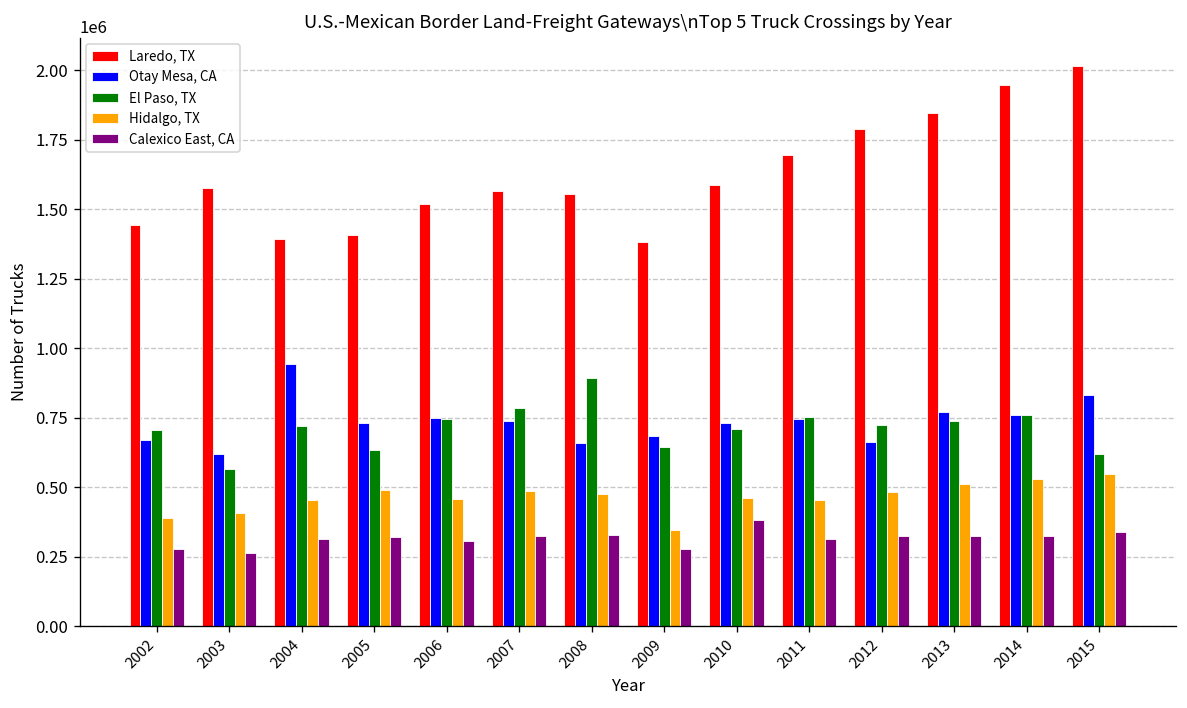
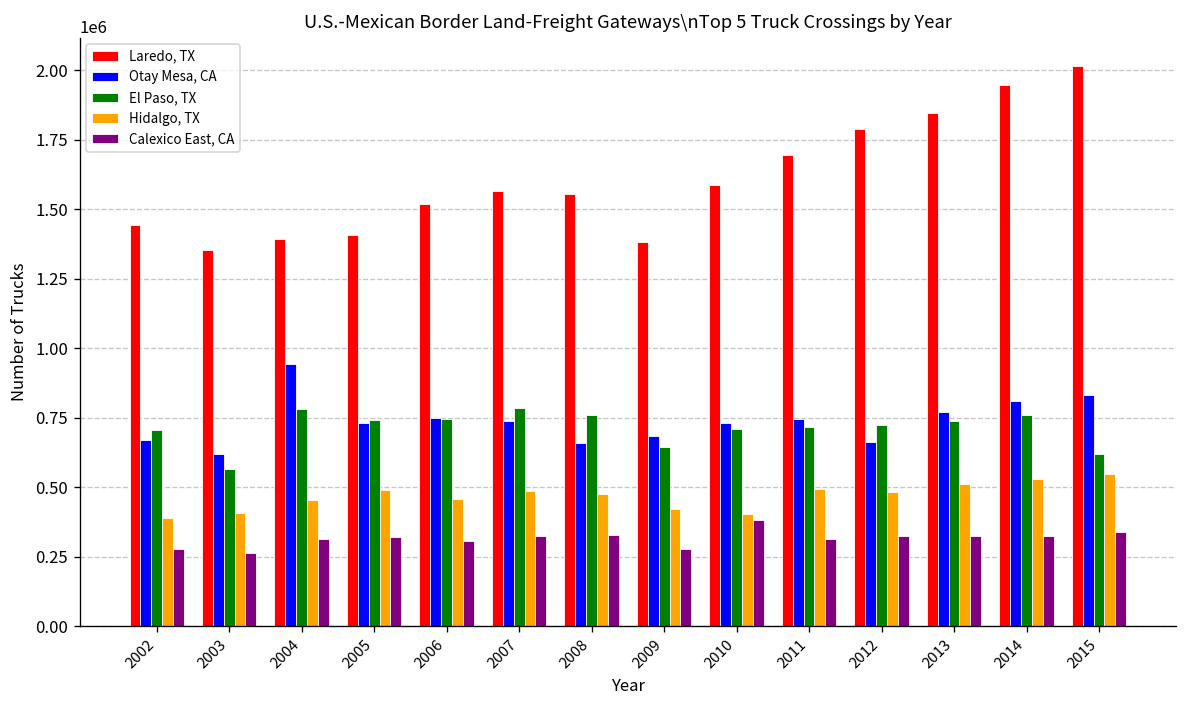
  {
    "Laredo, TX": {
      "2002": 1440000,
-     "2003": 1570000,
+     "2003": 1350000,
      "2004": 1390000,
      "2005": 1410000,
      "2006": 1520000,
      "2007": 1560000,
      "2008": 1560000,
      "2009": 1380000,
      "2010": 1590000,
      "2011": 1700000,
      "2012": 1790000,
      "2013": 1850000,
      "2014": 1950000,
      "2015": 2020000
    },
    "Otay Mesa, CA": {
      "2002": 670000,
      "2003": 620000,
      "2004": 940000,
      "2005": 730000,
      "2006": 750000,
      "2007": 740000,
      "2008": 660000,
      "2009": 680000,
      "2010": 730000,
      "2011": 740000,
      "2012": 660000,
      "2013": 770000,
-     "2014": 760000,
+     "2014": 810000,
      "2015": 830000
    },
    "El Paso, TX": {
      "2002": 710000,
      "2003": 560000,
-     "2004": 720000,
-     "2005": 630000,
+     "2004": 780000,
+     "2005": 740000,
      "2006": 740000,
      "2007": 780000,
-     "2008": 890000,
+     "2008": 760000,
      "2009": 640000,
      "2010": 710000,
-     "2011": 750000,
+     "2011": 710000,
      "2012": 720000,
      "2013": 740000,
      "2014": 760000,
      "2015": 620000
    },
    "Hidalgo, TX": {
      "2002": 390000,
      "2003": 410000,
      "2004": 450000,
      "2005": 490000,
      "2006": 460000,
      "2007": 490000,
      "2008": 480000,
-     "2009": 350000,
-     "2010": 460000,
-     "2011": 450000,
+     "2009": 420000,
+     "2010": 400000,
+     "2011": 490000,
      "2012": 480000,
      "2013": 510000,
      "2014": 530000,
      "2015": 550000
    },
    "Calexico East, CA": {
      "2002": 280000,
      "2003": 260000,
      "2004": 310000,
      "2005": 320000,
      "2006": 310000,
      "2007": 320000,
      "2008": 330000,
      "2009": 280000,
      "2010": 380000,
      "2011": 310000,
      "2012": 320000,
      "2013": 330000,
      "2014": 330000,
      "2015": 340000
    }
  }
